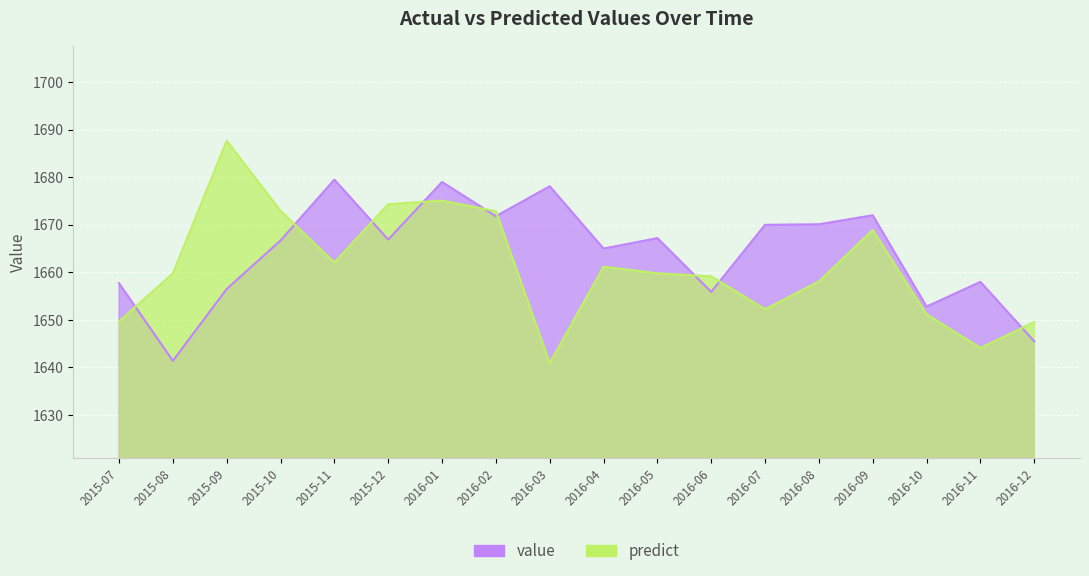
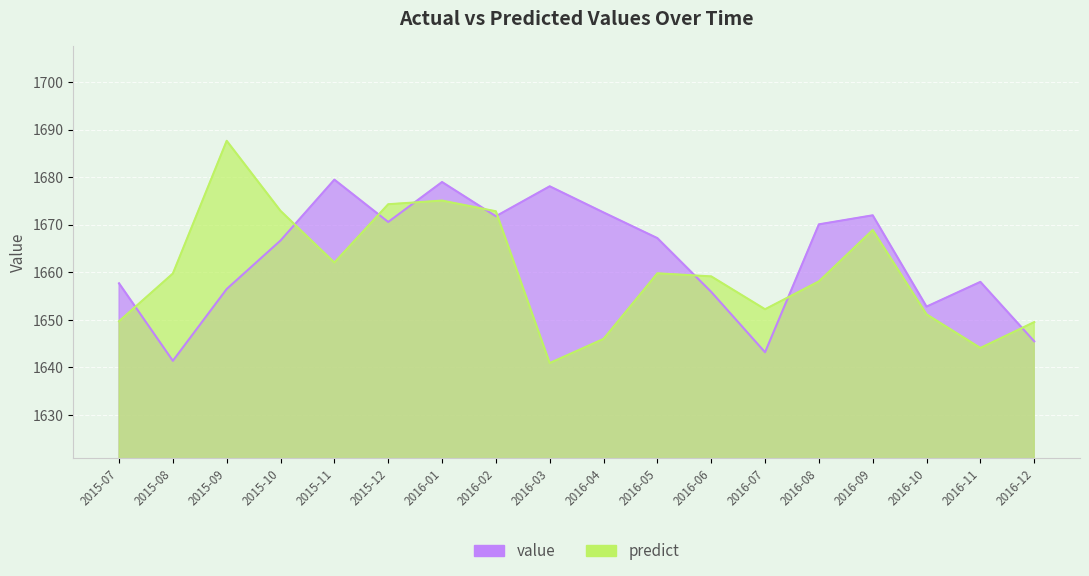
  {
    "value": {
      "2015-07": 1658,
      "2015-08": 1641,
      "2015-09": 1657,
      "2015-10": 1667,
      "2015-11": 1680,
-     "2015-12": 1667,
+     "2015-12": 1671,
      "2016-01": 1679,
      "2016-02": 1672,
      "2016-03": 1678,
-     "2016-04": 1665,
+     "2016-04": 1673,
      "2016-05": 1667,
      "2016-06": 1656,
-     "2016-07": 1670,
+     "2016-07": 1643,
      "2016-08": 1670,
      "2016-09": 1672,
      "2016-10": 1653,
      "2016-11": 1658,
      "2016-12": 1646
    },
    "predict": {
      "2015-07": 1650,
      "2015-08": 1660,
      "2015-09": 1688,
      "2015-10": 1673,
      "2015-11": 1662,
      "2015-12": 1674,
      "2016-01": 1675,
      "2016-02": 1673,
      "2016-03": 1641,
-     "2016-04": 1661,
+     "2016-04": 1646,
      "2016-05": 1660,
      "2016-06": 1659,
      "2016-07": 1652,
      "2016-08": 1658,
      "2016-09": 1669,
      "2016-10": 1651,
      "2016-11": 1644,
      "2016-12": 1650
    }
  }
